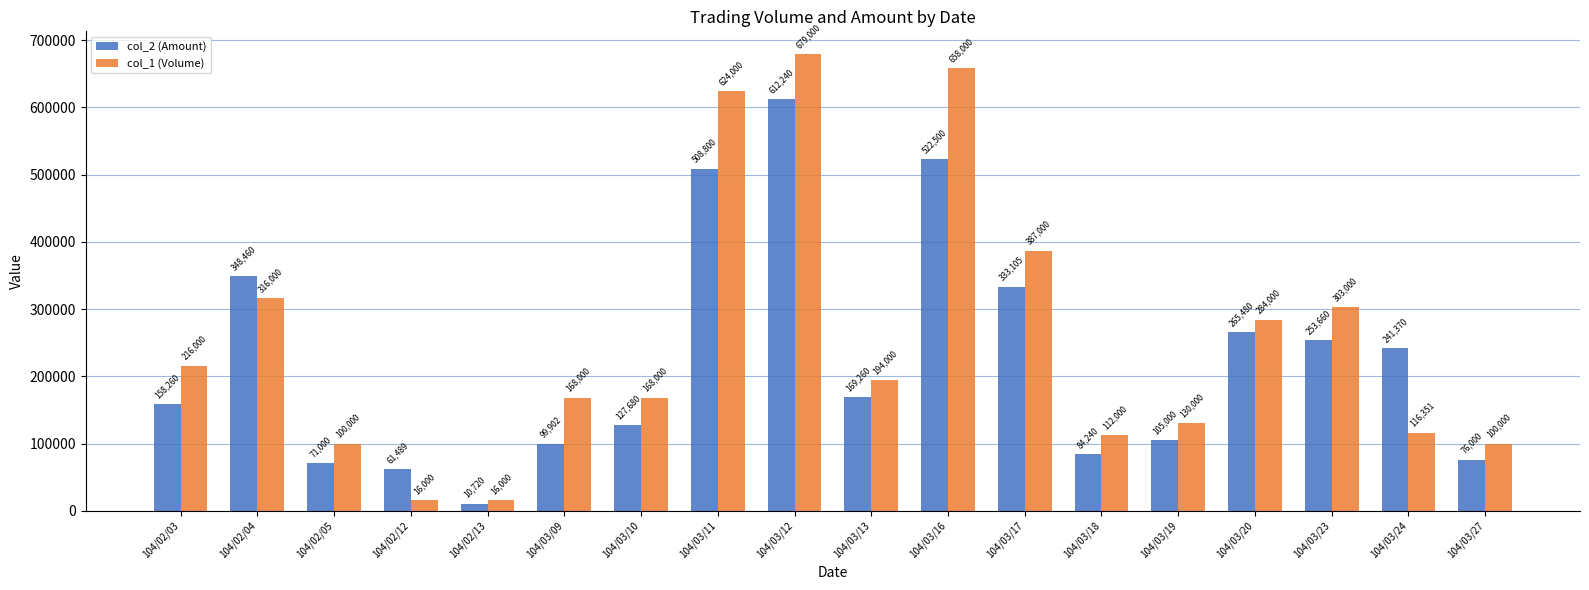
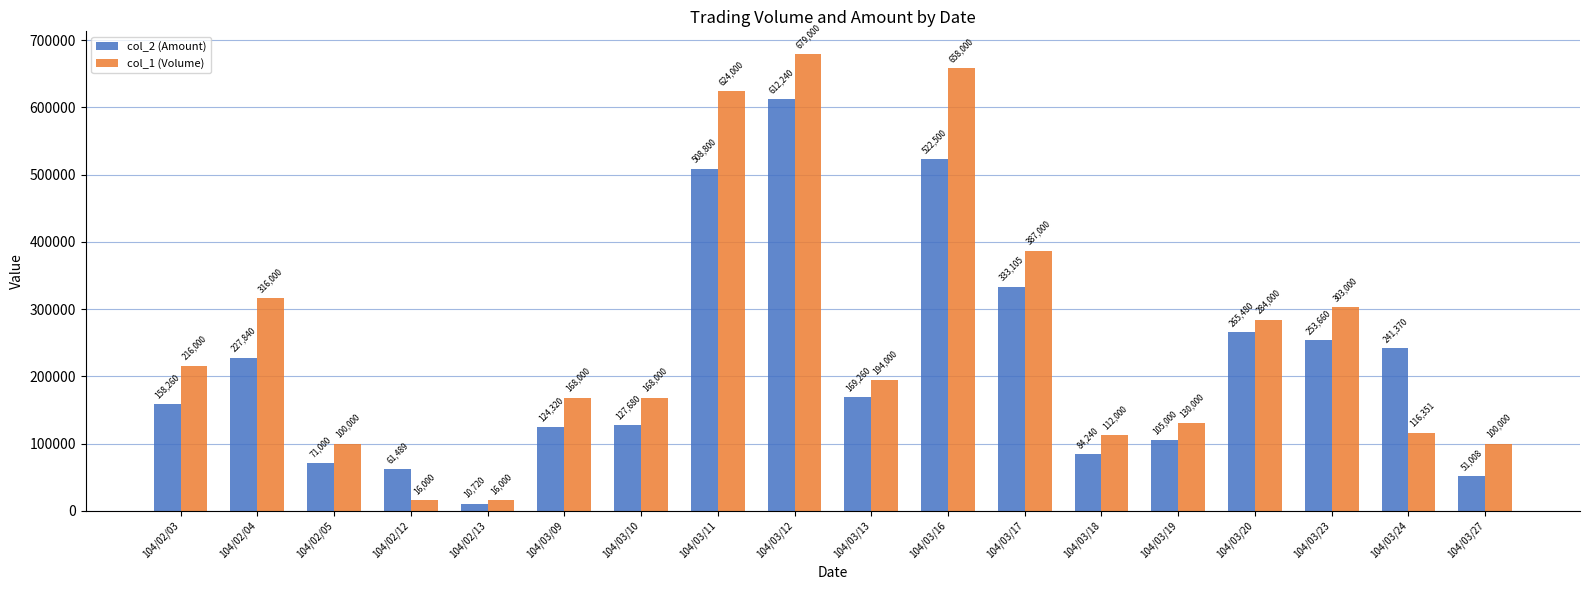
  {
    "col_2 (Amount)": {
      "104/02/03": "158,260",
-     "104/02/04": "348,460",
+     "104/02/04": "227,840",
      "104/02/05": "71,000",
      "104/02/12": "61,489",
      "104/02/13": "10,720",
-     "104/03/09": "99,902",
+     "104/03/09": "124,320",
      "104/03/10": "127,680",
      "104/03/11": "508,800",
      "104/03/12": "612,240",
      "104/03/13": "169,260",
      "104/03/16": "522,500",
      "104/03/17": "333,105",
      "104/03/18": "84,240",
      "104/03/19": "105,000",
      "104/03/20": "265,480",
      "104/03/23": "253,660",
      "104/03/24": "241,370",
-     "104/03/27": "76,000"
+     "104/03/27": "51,008"
    },
    "col_1 (Volume)": {
      "104/02/03": "216,000",
      "104/02/04": "316,000",
      "104/02/05": "100,000",
      "104/02/12": "16,000",
      "104/02/13": "16,000",
      "104/03/09": "168,000",
      "104/03/10": "168,000",
      "104/03/11": "624,000",
      "104/03/12": "679,000",
      "104/03/13": "194,000",
      "104/03/16": "658,000",
      "104/03/17": "387,000",
      "104/03/18": "112,000",
      "104/03/19": "130,000",
      "104/03/20": "284,000",
      "104/03/23": "303,000",
      "104/03/24": "116,351",
      "104/03/27": "100,000"
    }
  }
